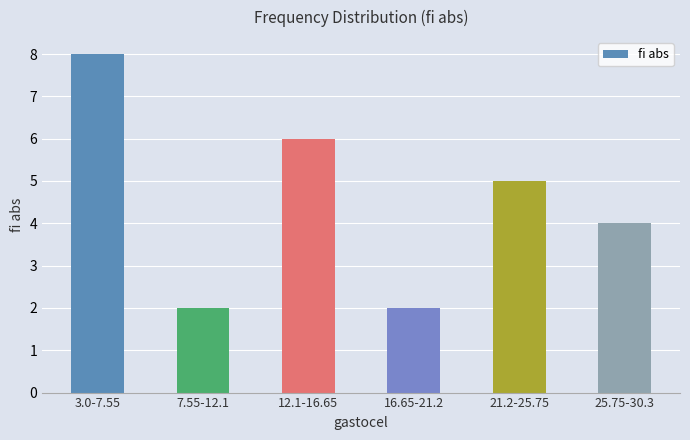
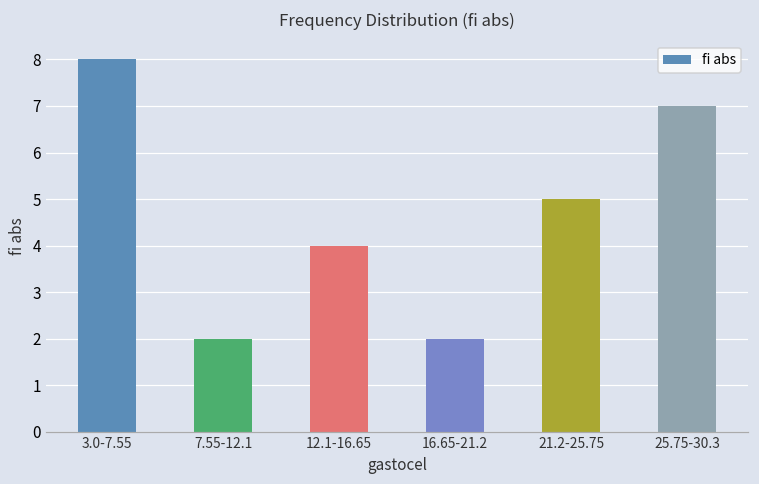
  {
    "3.0-7.55": 8,
    "7.55-12.1": 2,
-   "12.1-16.65": 6,
+   "12.1-16.65": 4,
    "16.65-21.2": 2,
    "21.2-25.75": 5,
-   "25.75-30.3": 4
+   "25.75-30.3": 7
  }
